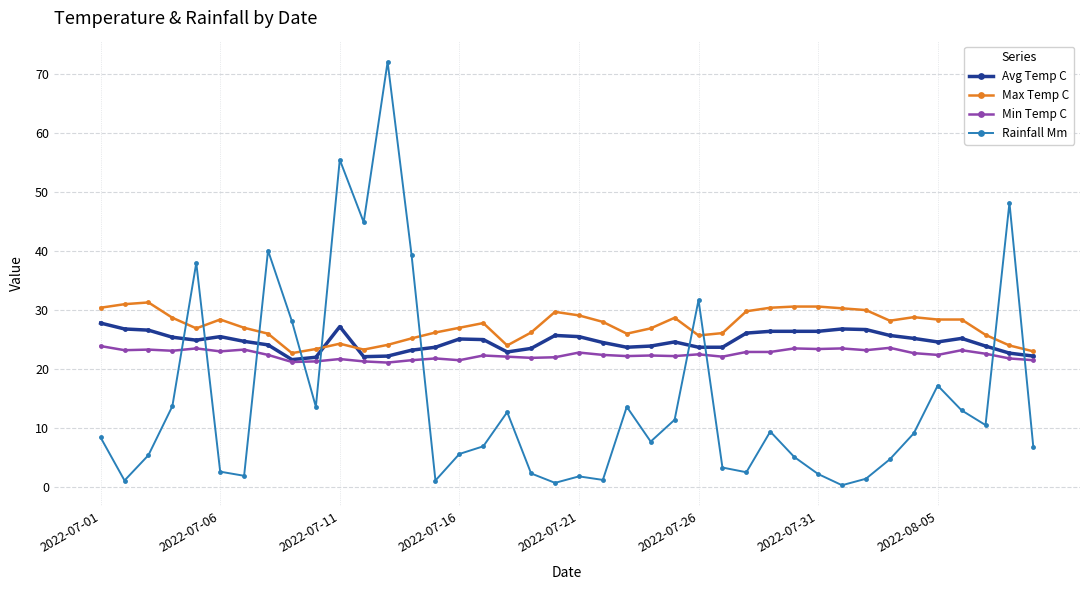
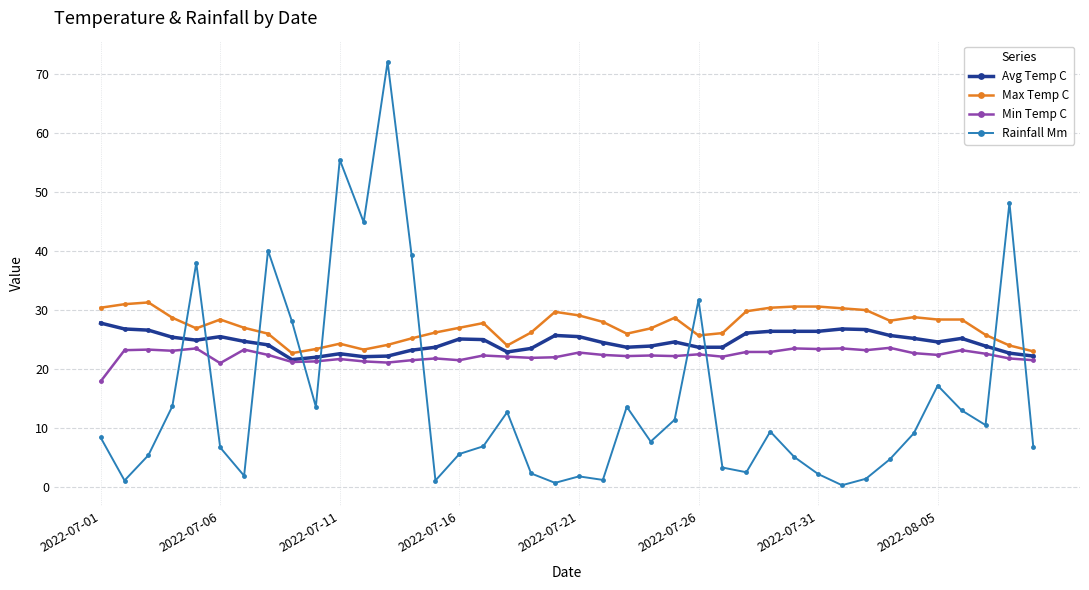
  {
    "Avg Temp C": {
      "2022-07-01": 28,
      "2022-07-06": 26,
-     "2022-07-11": 27,
+     "2022-07-11": 23,
      "2022-07-16": 25,
      "2022-07-21": 26,
      "2022-07-26": 24,
      "2022-07-31": 26,
      "2022-08-05": 25
    },
    "Max Temp C": {
      "2022-07-01": 30,
      "2022-07-06": 28,
      "2022-07-11": 24,
      "2022-07-16": 27,
      "2022-07-21": 29,
      "2022-07-26": 26,
      "2022-07-31": 31,
      "2022-08-05": 28
    },
    "Min Temp C": {
-     "2022-07-01": 24,
-     "2022-07-06": 23,
+     "2022-07-01": 18,
+     "2022-07-06": 21,
      "2022-07-11": 22,
      "2022-07-16": 22,
      "2022-07-21": 23,
      "2022-07-26": 23,
      "2022-07-31": 23,
      "2022-08-05": 22
    },
    "Rainfall Mm": {
      "2022-07-01": 8,
-     "2022-07-06": 3,
+     "2022-07-06": 7,
      "2022-07-11": 56,
      "2022-07-16": 6,
      "2022-07-21": 2,
      "2022-07-26": 32,
      "2022-07-31": 2,
      "2022-08-05": 17
    }
  }
